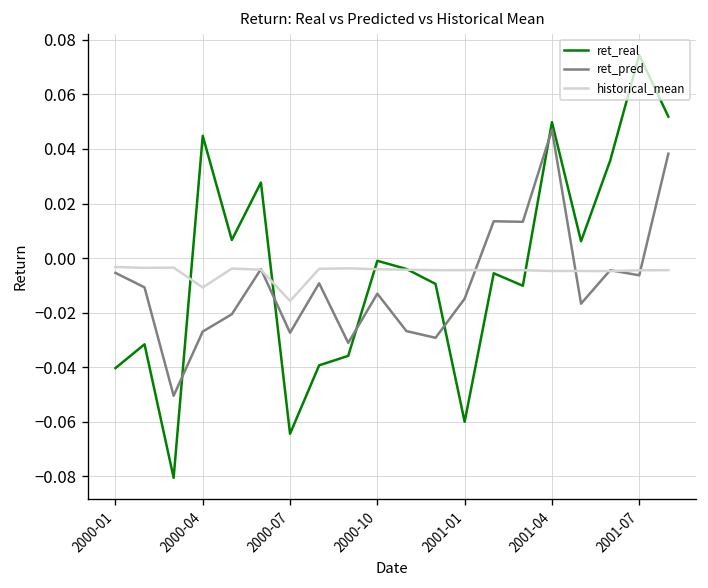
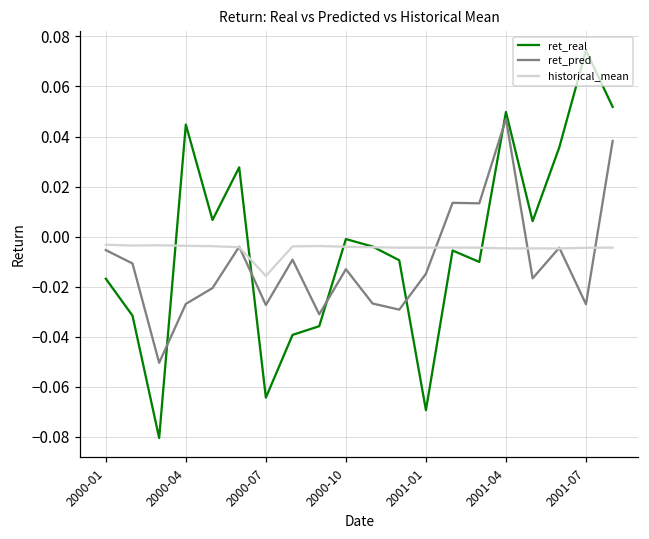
  {
    "ret_real": {
-     "2000-01": -0.040,
+     "2000-01": -0.017,
      "2000-04": 0.045,
      "2000-07": -0.064,
      "2000-10": -0.001,
-     "2001-01": -0.060,
+     "2001-01": -0.069,
      "2001-04": 0.050
    },
    "ret_pred": {
      "2000-01": -0.005,
      "2000-04": -0.027,
      "2000-07": -0.027,
      "2000-10": -0.013,
      "2001-01": -0.015,
      "2001-04": 0.047,
-     "2001-07": -0.006
+     "2001-07": -0.027
    },
    "historical_mean": {
      "2000-01": -0.003,
-     "2000-04": -0.011,
+     "2000-04": -0.004,
      "2000-07": -0.016,
      "2000-10": -0.004,
      "2001-01": -0.004,
      "2001-04": -0.005,
      "2001-07": -0.004
    }
  }
